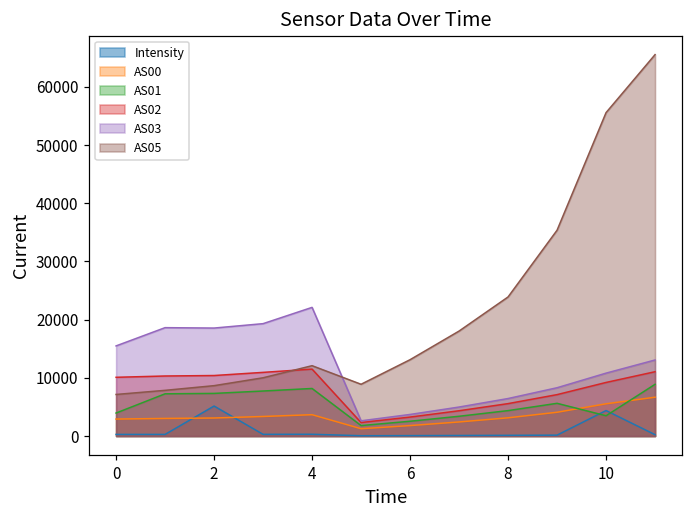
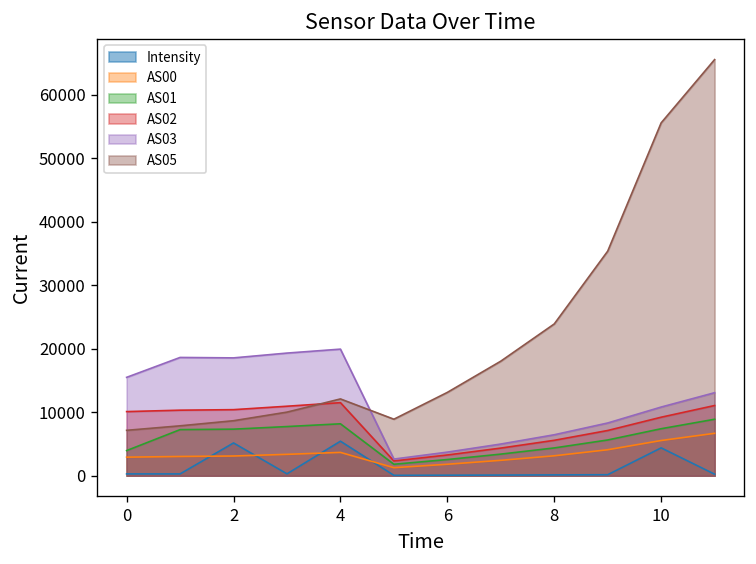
  {
    "Intensity": {
      "0": 0,
      "2": 5000,
-     "4": 0,
+     "4": 5000,
      "6": 0,
      "8": 0,
      "10": 4000
    },
    "AS01": {
      "0": 4000,
      "2": 7000,
      "4": 8000,
      "6": 3000,
      "8": 4000,
-     "10": 3000
+     "10": 7000
    },
    "AS03": {
      "0": 15000,
      "2": 19000,
-     "4": 22000,
+     "4": 20000,
      "8": 6000,
      "10": 11000
    }
  }
